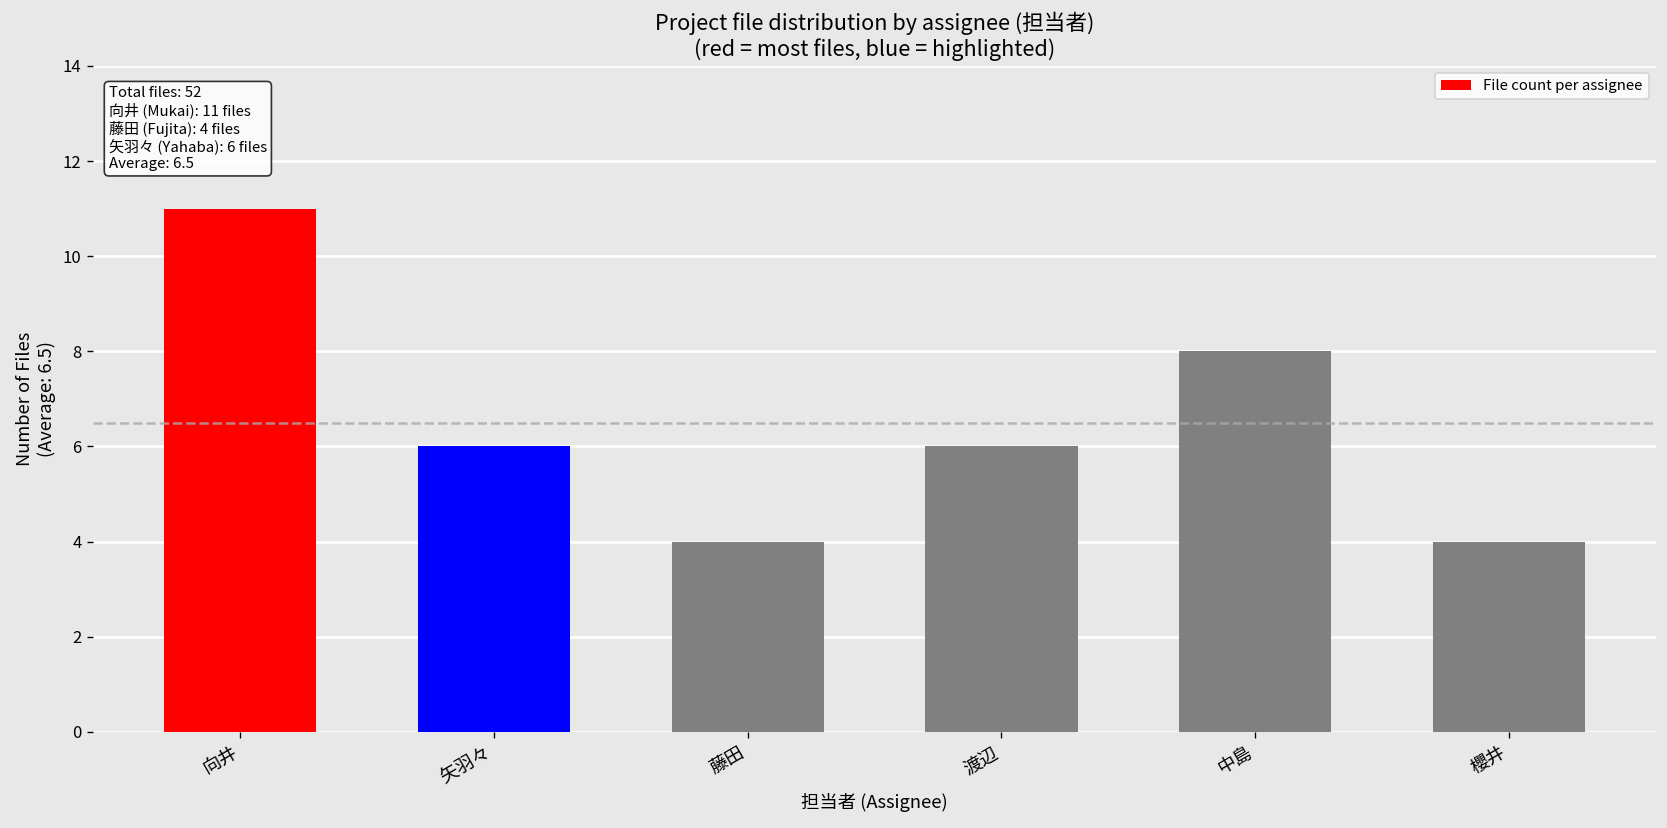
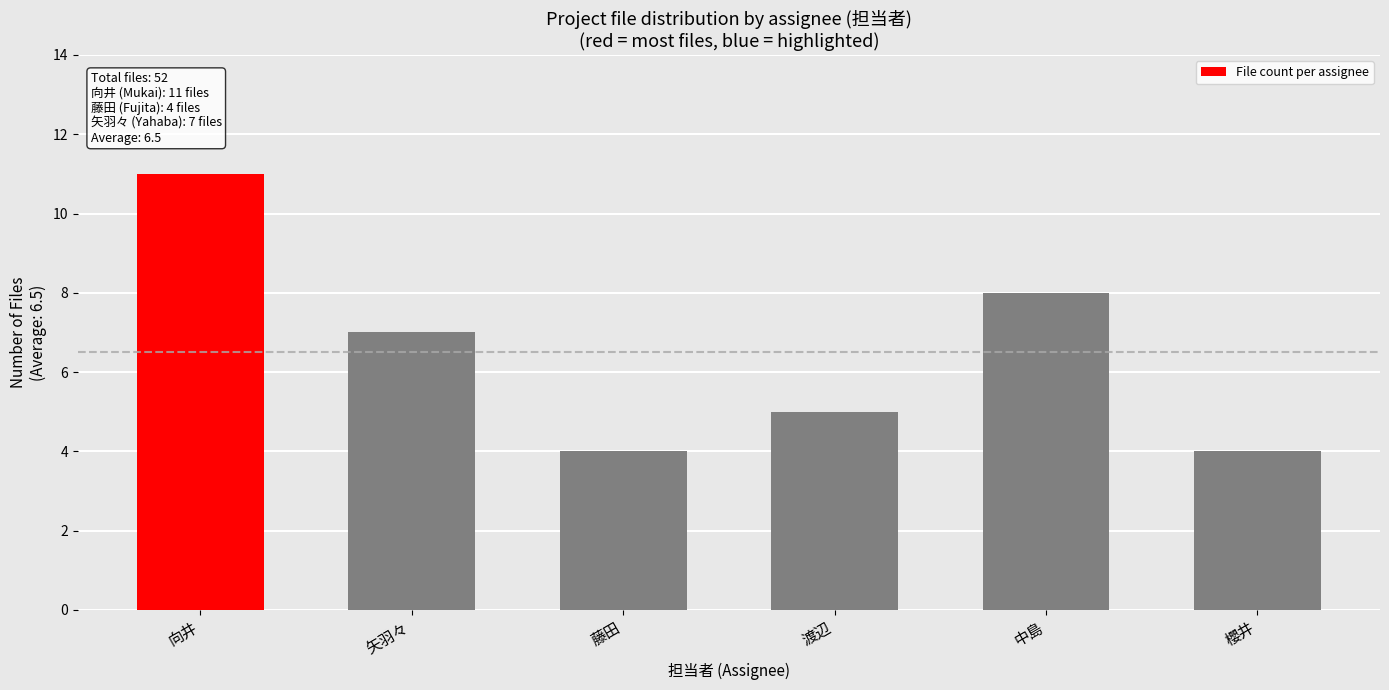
  {
-   "矢羽々": 6,
-   "渡辺": 6
+   "矢羽々": 7,
+   "渡辺": 5
  }
